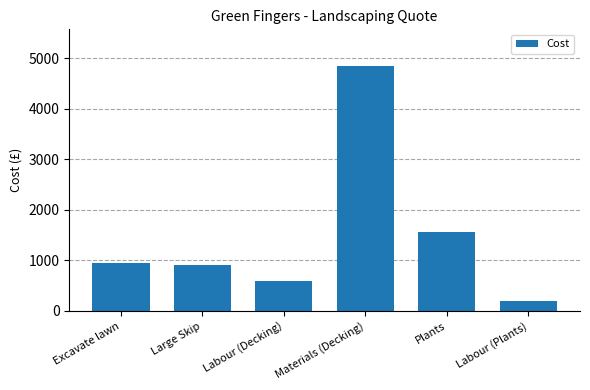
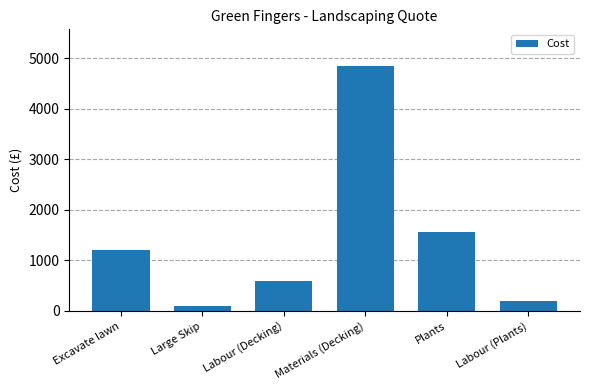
  {
-   "Excavate lawn": 1000,
-   "Large Skip": 900,
+   "Excavate lawn": 1200,
+   "Large Skip": 100,
    "Labour (Decking)": 600,
    "Materials (Decking)": 4900,
    "Plants": 1600,
    "Labour (Plants)": 200
  }
